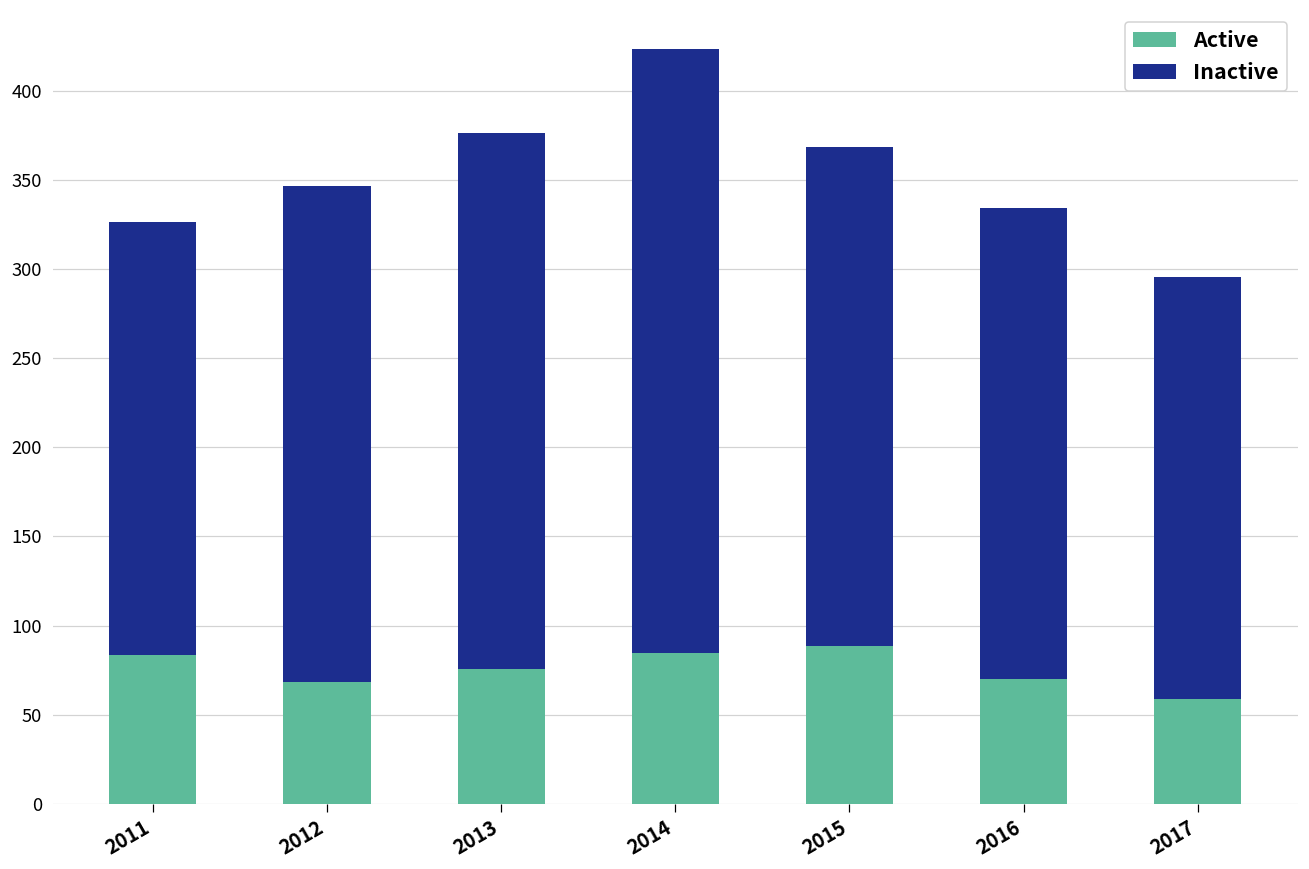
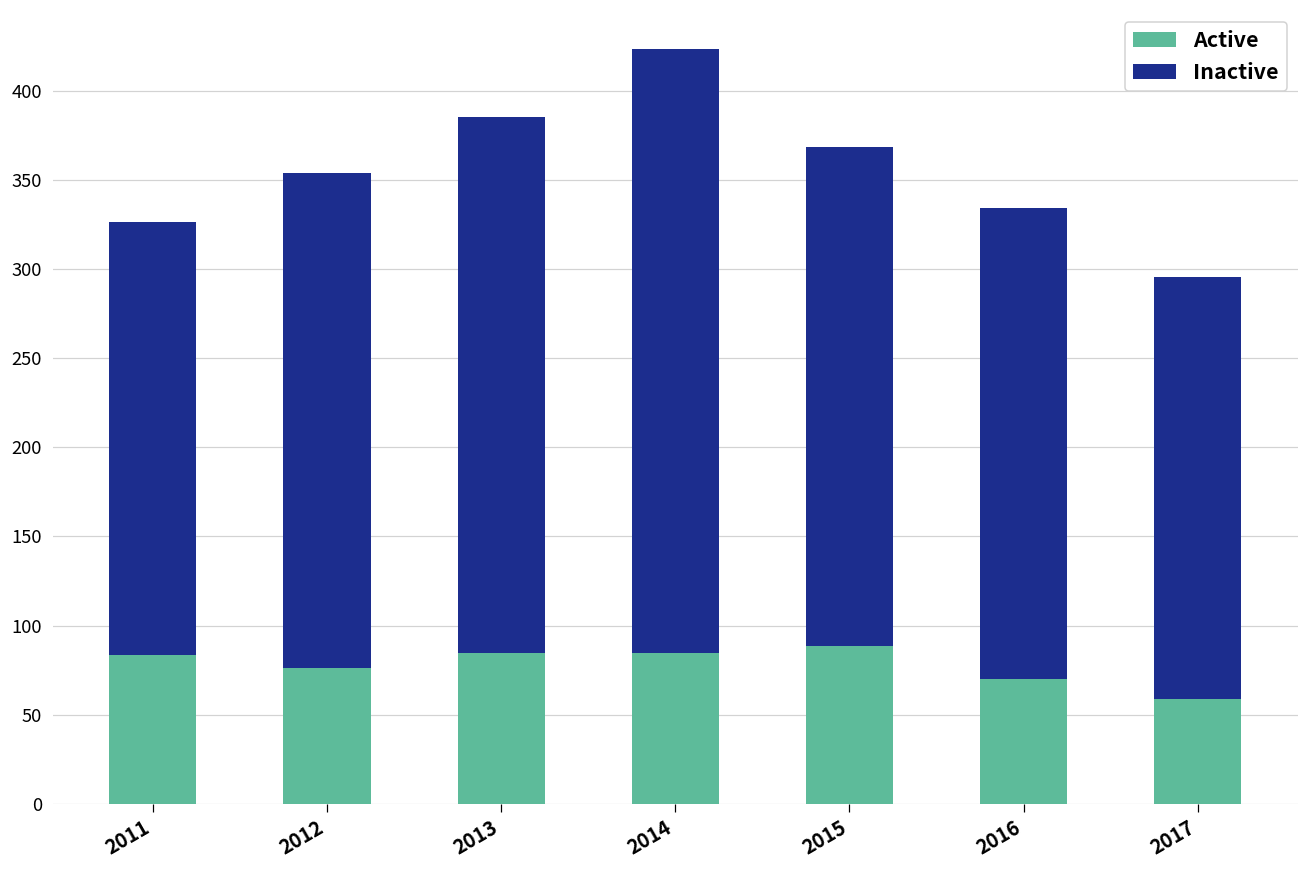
  {
    "Active": {
      "2011": 84,
-     "2012": 68,
-     "2013": 75,
+     "2012": 76,
+     "2013": 85,
      "2014": 85,
      "2015": 89,
      "2016": 70,
      "2017": 59
    },
    "Inactive": {
      "2011": 243,
      "2012": 278,
      "2013": 301,
      "2014": 339,
      "2015": 280,
      "2016": 265,
      "2017": 237
    }
  }
